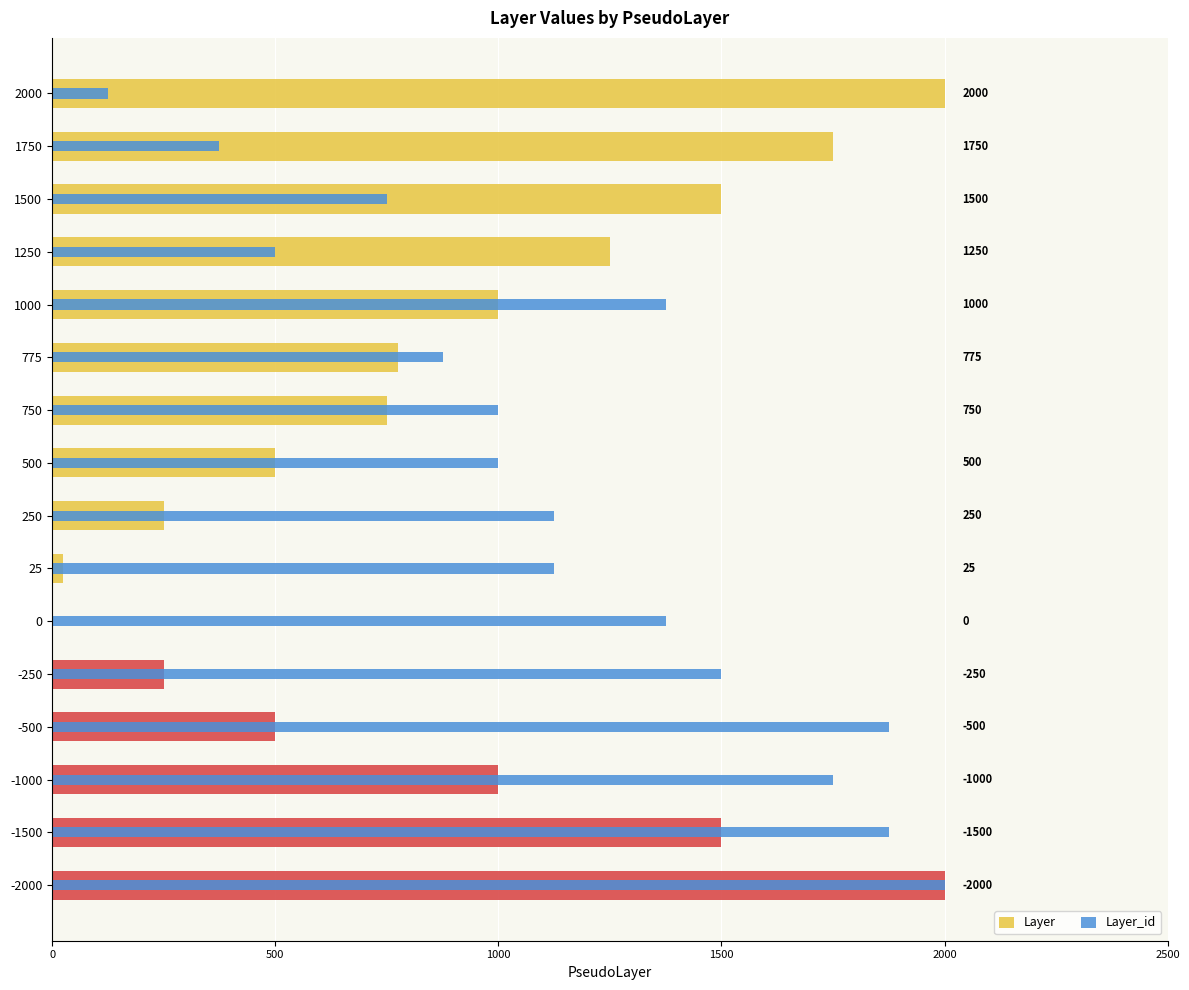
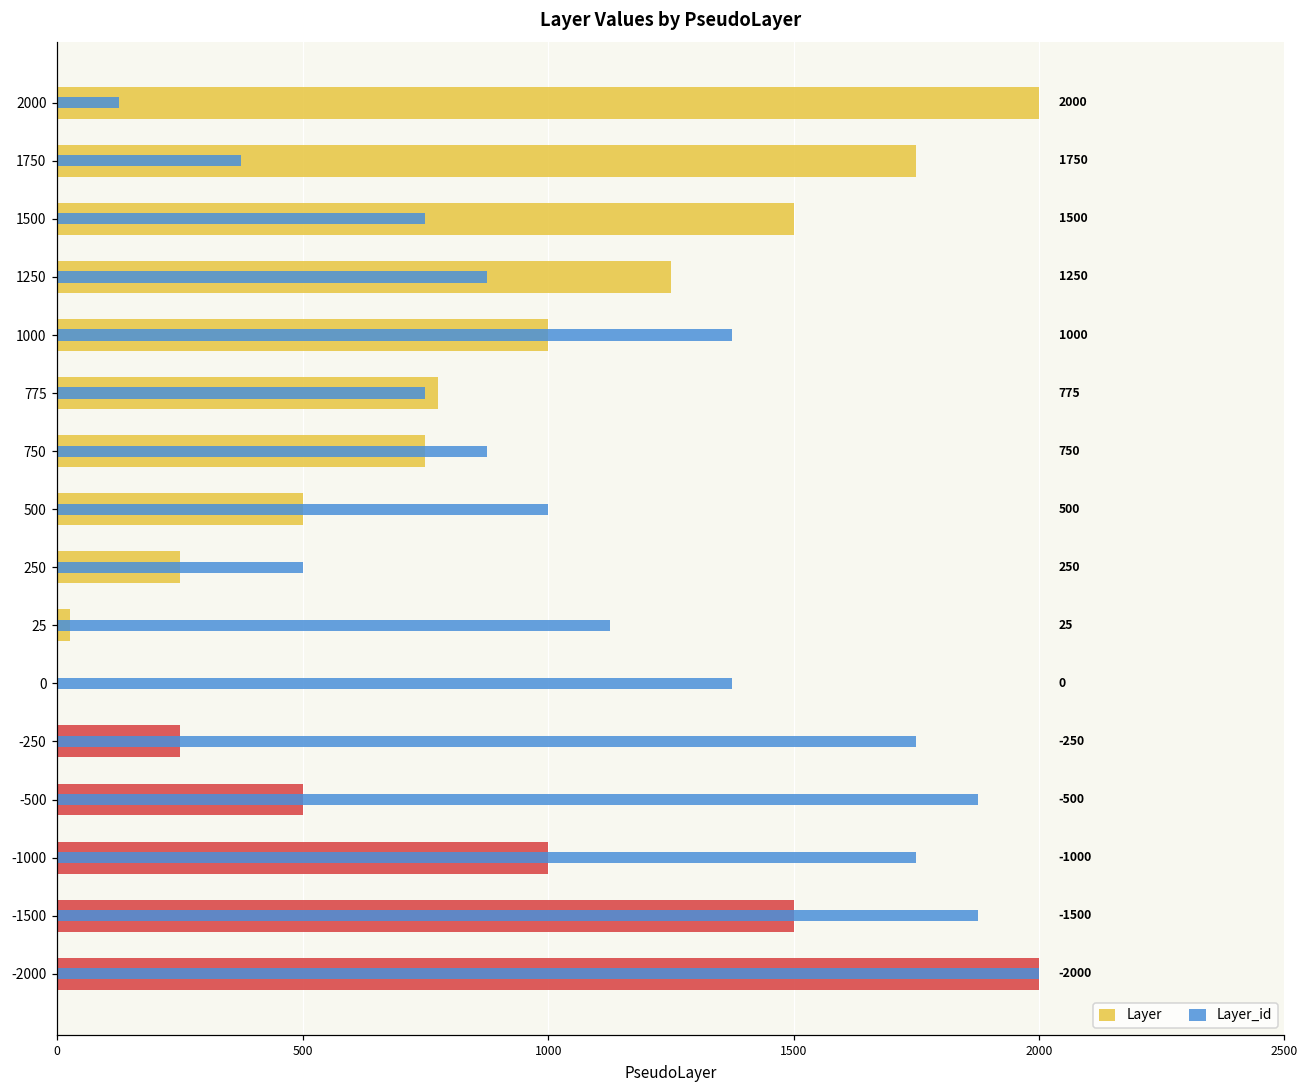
  {
    "Layer": {
      "2000": 2000
    },
    "Layer_id": {
-     "1250": 500,
+     "1250": 880,
      "1000": 1380,
-     "775": 880,
-     "750": 1000,
+     "775": 750,
+     "750": 880,
      "500": 1000,
-     "250": 1130,
+     "250": 500,
      "25": 1130,
      "0": 1380,
-     "-250": 1500,
+     "-250": 1750,
      "-500": 1880,
      "-1000": 1750,
      "-1500": 1880
    }
  }
